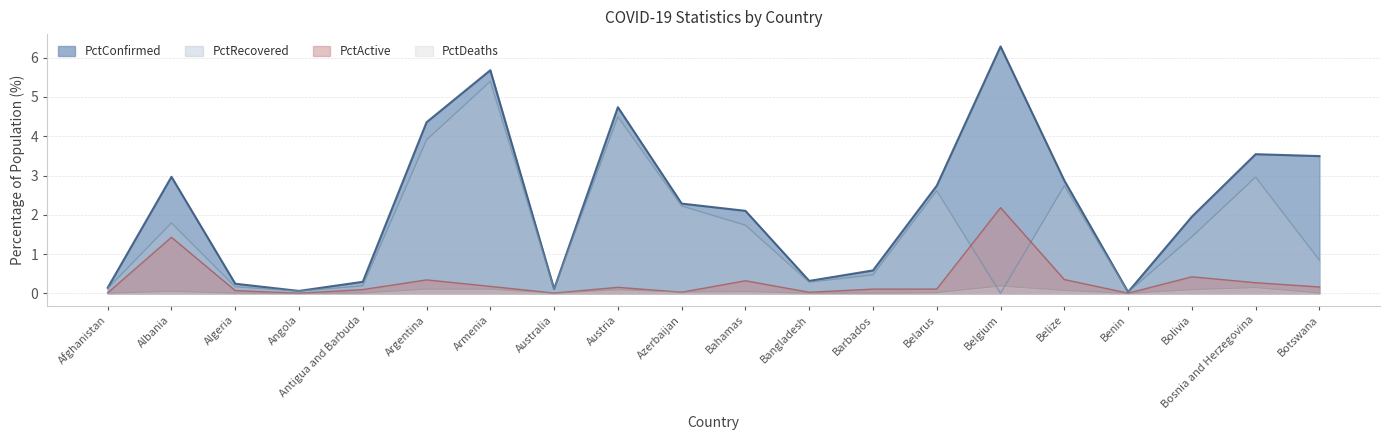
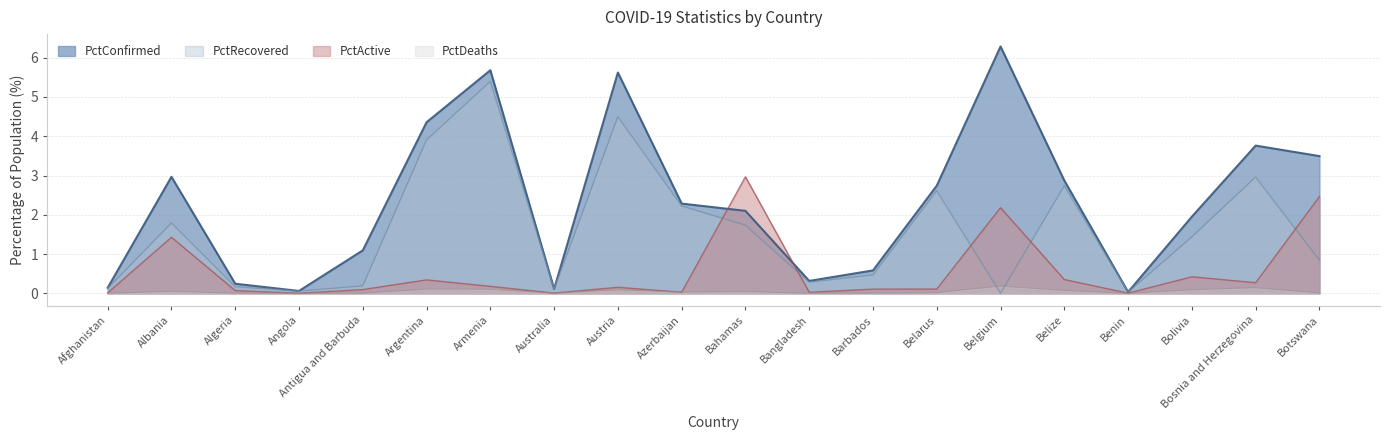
  {
    "PctConfirmed": {
      "Albania": 3.0,
      "Algeria": 0.2,
-     "Antigua and Barbuda": 0.3,
+     "Antigua and Barbuda": 1.1,
      "Argentina": 4.4,
      "Armenia": 5.7,
-     "Austria": 4.7,
+     "Austria": 5.6,
      "Bahamas": 2.1,
      "Barbados": 0.6,
      "Belarus": 2.7,
      "Belgium": 6.3,
      "Belize": 2.9,
      "Bolivia": 2.0,
-     "Bosnia and Herzegovina": 3.5,
+     "Bosnia and Herzegovina": 3.8,
      "Botswana": 3.5
    },
    "PctActive": {
      "Albania": 1.4,
      "Antigua and Barbuda": 0.1,
      "Argentina": 0.3,
      "Armenia": 0.2,
-     "Bahamas": 0.3,
+     "Bahamas": 3.0,
      "Barbados": 0.1,
      "Belarus": 0.1,
      "Belgium": 2.2,
      "Belize": 0.4,
      "Bolivia": 0.4,
      "Bosnia and Herzegovina": 0.3,
-     "Botswana": 0.2
+     "Botswana": 2.5
    }
  }
